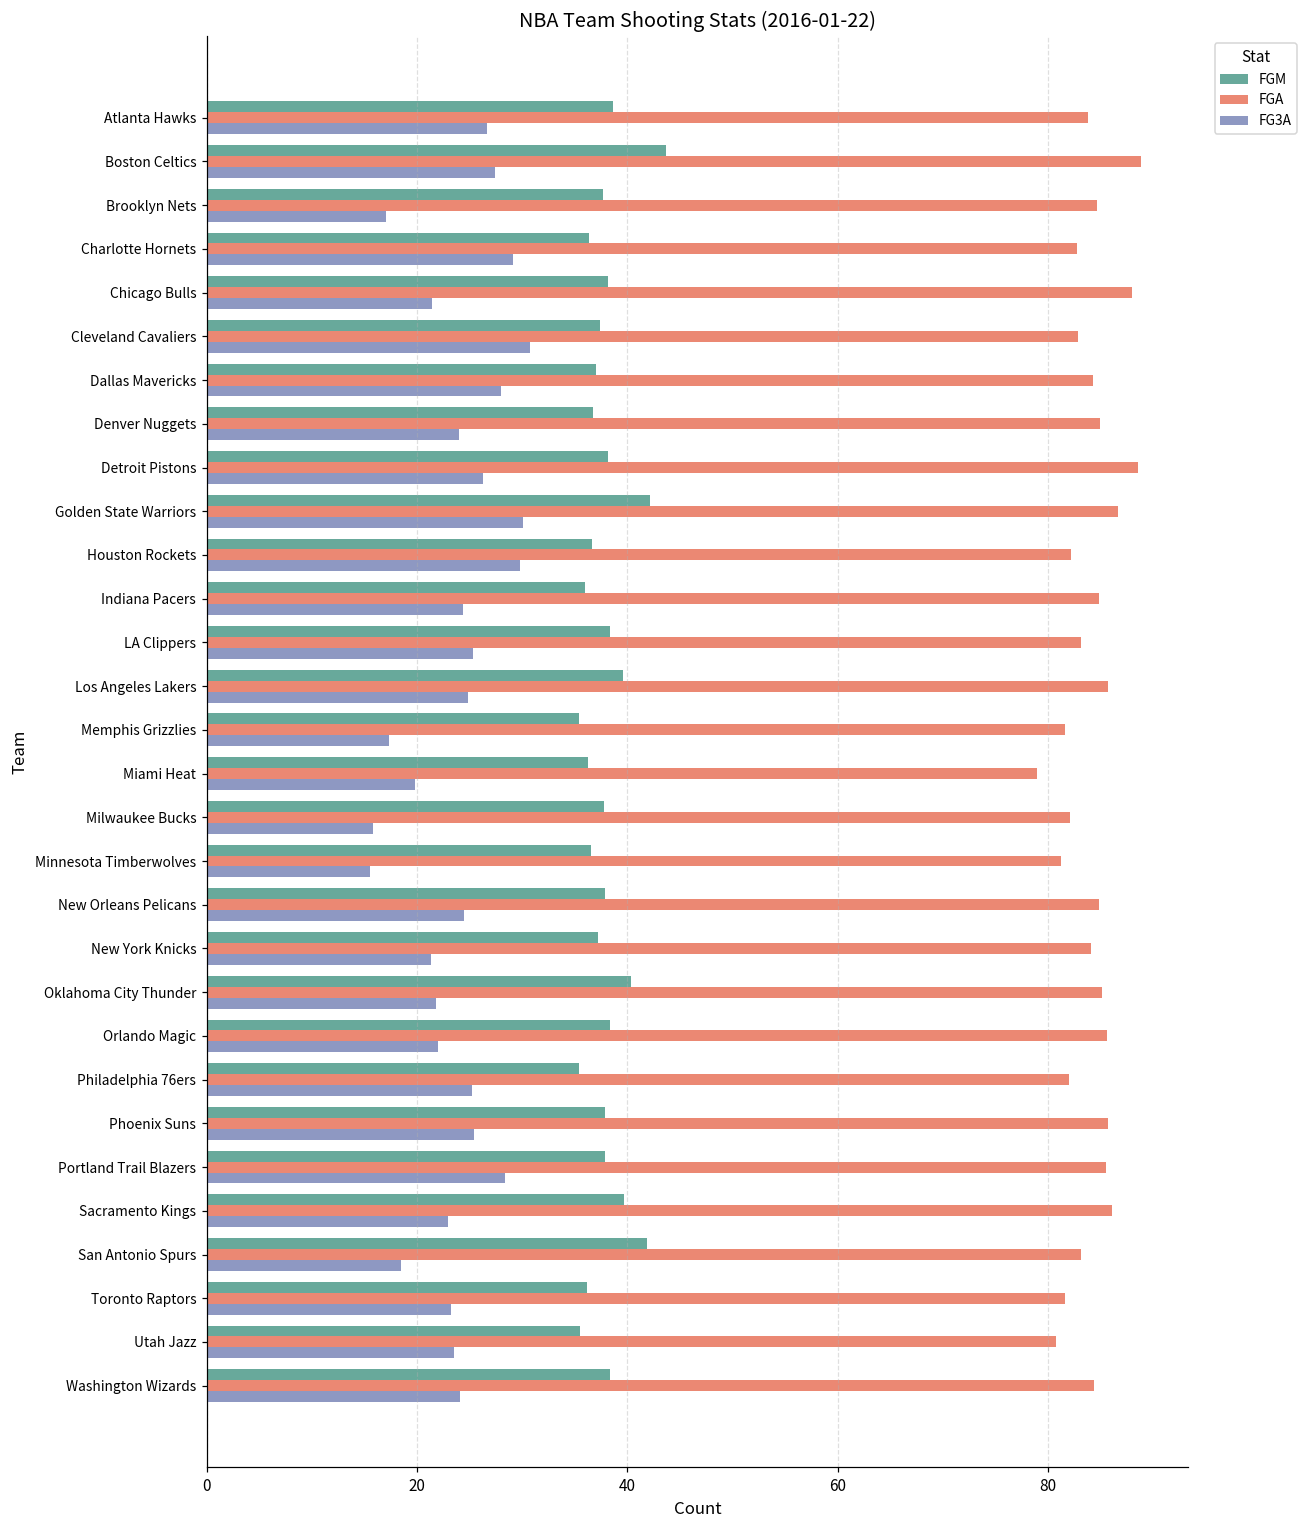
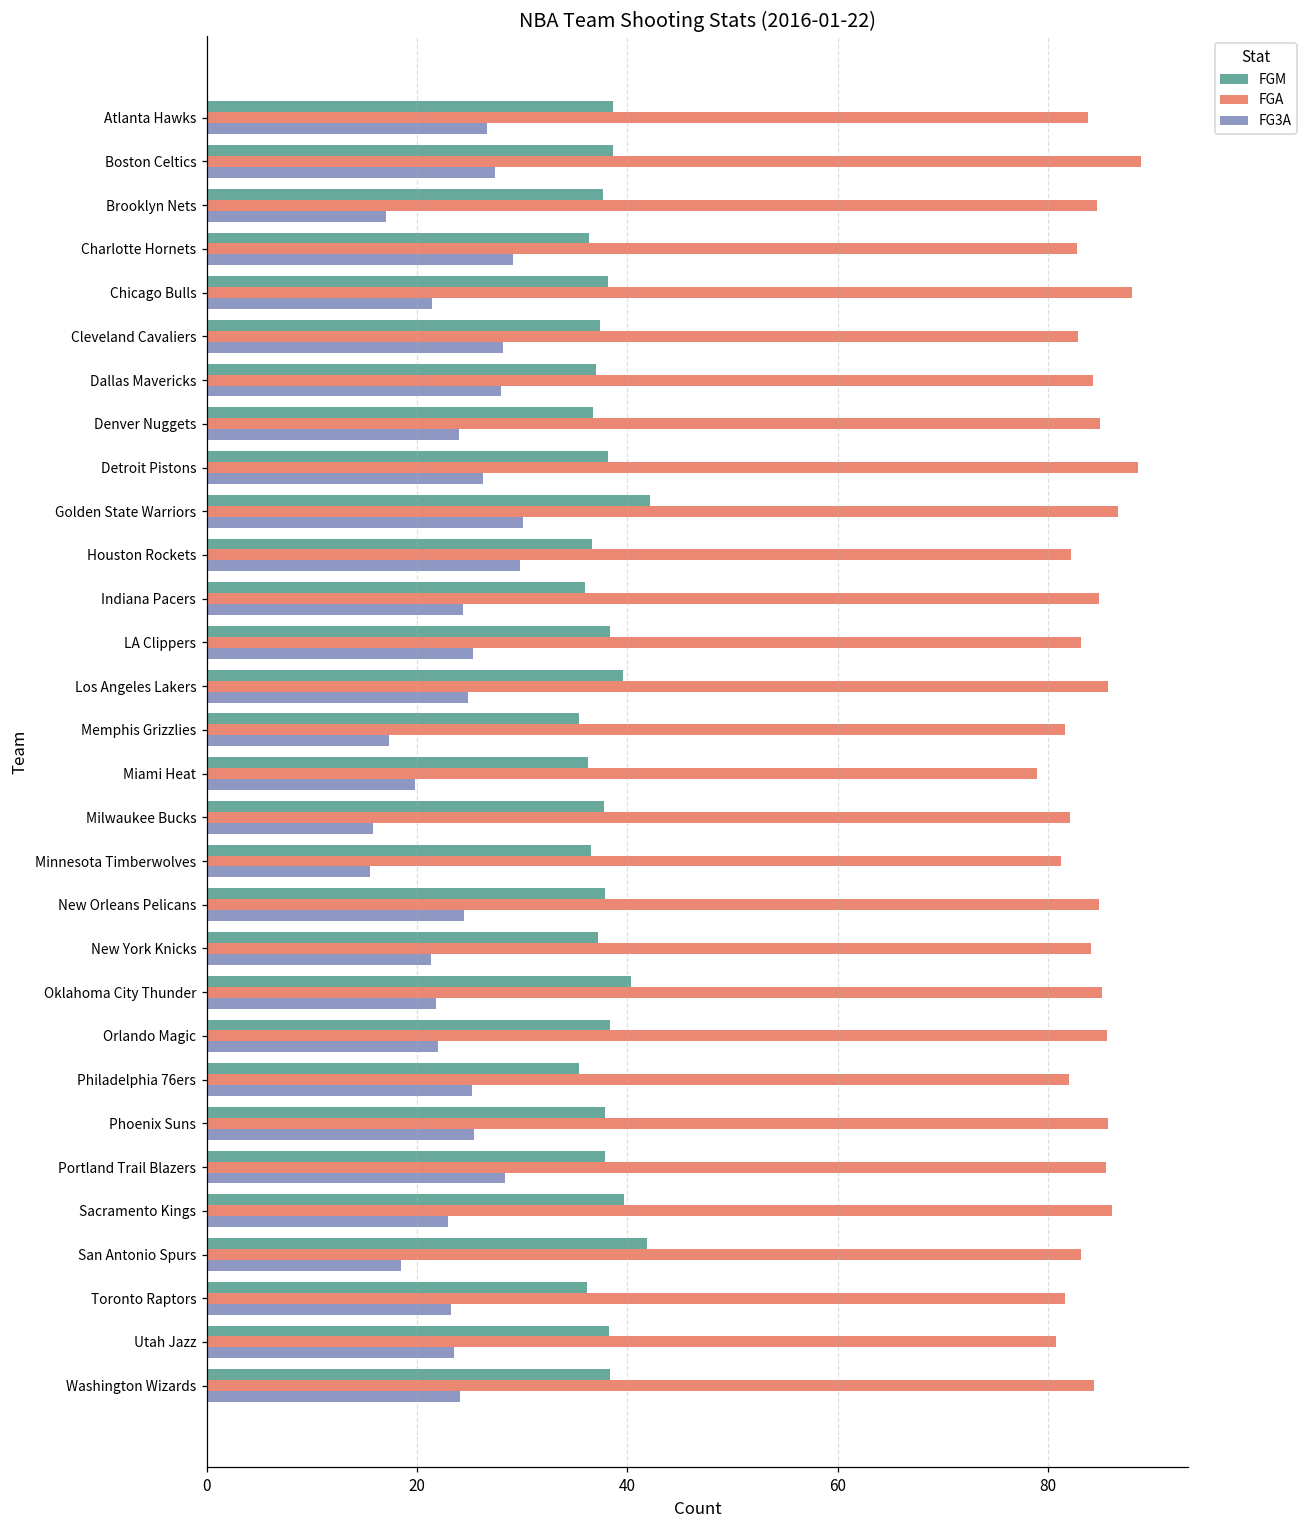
  {
    "FGM": {
      "Atlanta Hawks": 39,
-     "Boston Celtics": 44,
+     "Boston Celtics": 39,
      "Brooklyn Nets": 38,
      "Charlotte Hornets": 36,
      "Chicago Bulls": 38,
      "Cleveland Cavaliers": 37,
      "Dallas Mavericks": 37,
      "Denver Nuggets": 37,
      "Detroit Pistons": 38,
      "Golden State Warriors": 42,
      "Houston Rockets": 37,
      "Indiana Pacers": 36,
      "LA Clippers": 38,
      "Los Angeles Lakers": 40,
      "Memphis Grizzlies": 35,
      "Miami Heat": 36,
      "Milwaukee Bucks": 38,
      "Minnesota Timberwolves": 37,
      "New Orleans Pelicans": 38,
      "New York Knicks": 37,
      "Oklahoma City Thunder": 40,
      "Orlando Magic": 38,
      "Philadelphia 76ers": 35,
      "Phoenix Suns": 38,
      "Portland Trail Blazers": 38,
      "Sacramento Kings": 40,
      "San Antonio Spurs": 42,
      "Toronto Raptors": 36,
-     "Utah Jazz": 36,
+     "Utah Jazz": 38,
      "Washington Wizards": 38
    },
    "FGA": {
      "Atlanta Hawks": 84,
      "Boston Celtics": 89,
      "Brooklyn Nets": 85,
      "Charlotte Hornets": 83,
      "Chicago Bulls": 88,
      "Cleveland Cavaliers": 83,
      "Dallas Mavericks": 84,
      "Denver Nuggets": 85,
      "Detroit Pistons": 89,
      "Golden State Warriors": 87,
      "Houston Rockets": 82,
      "Indiana Pacers": 85,
      "LA Clippers": 83,
      "Los Angeles Lakers": 86,
      "Memphis Grizzlies": 82,
      "Miami Heat": 79,
      "Milwaukee Bucks": 82,
      "Minnesota Timberwolves": 81,
      "New Orleans Pelicans": 85,
      "New York Knicks": 84,
      "Oklahoma City Thunder": 85,
      "Orlando Magic": 86,
      "Philadelphia 76ers": 82,
      "Phoenix Suns": 86,
      "Portland Trail Blazers": 86,
      "Sacramento Kings": 86,
      "San Antonio Spurs": 83,
      "Toronto Raptors": 82,
      "Utah Jazz": 81,
      "Washington Wizards": 84
    },
    "FG3A": {
      "Atlanta Hawks": 27,
      "Boston Celtics": 27,
      "Brooklyn Nets": 17,
      "Charlotte Hornets": 29,
      "Chicago Bulls": 21,
-     "Cleveland Cavaliers": 31,
+     "Cleveland Cavaliers": 28,
      "Dallas Mavericks": 28,
      "Denver Nuggets": 24,
      "Detroit Pistons": 26,
      "Golden State Warriors": 30,
      "Houston Rockets": 30,
      "Indiana Pacers": 24,
      "LA Clippers": 25,
      "Los Angeles Lakers": 25,
      "Memphis Grizzlies": 17,
      "Miami Heat": 20,
      "Milwaukee Bucks": 16,
      "Minnesota Timberwolves": 16,
      "New Orleans Pelicans": 25,
      "New York Knicks": 21,
      "Oklahoma City Thunder": 22,
      "Orlando Magic": 22,
      "Philadelphia 76ers": 25,
      "Phoenix Suns": 25,
      "Portland Trail Blazers": 28,
      "Sacramento Kings": 23,
      "San Antonio Spurs": 19,
      "Toronto Raptors": 23,
      "Utah Jazz": 24,
      "Washington Wizards": 24
    }
  }
